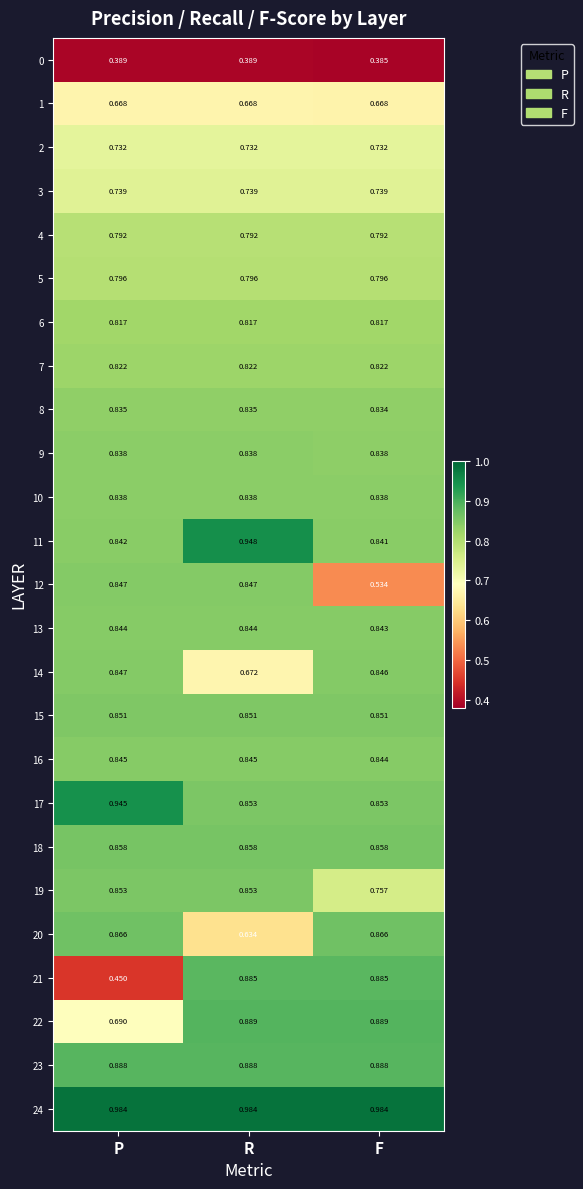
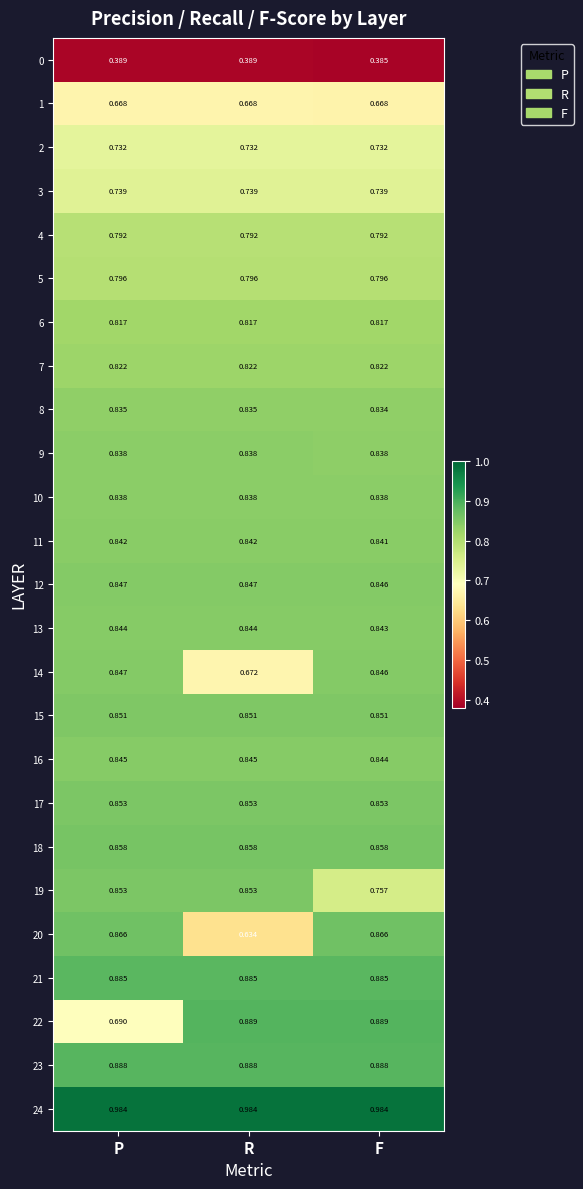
  {
    "0": {
      "P": 0.389,
      "R": 0.389,
      "F": 0.385
    },
    "1": {
      "P": 0.668,
      "R": 0.668,
      "F": 0.668
    },
    "2": {
      "P": 0.732,
      "R": 0.732,
      "F": 0.732
    },
    "3": {
      "P": 0.739,
      "R": 0.739,
      "F": 0.739
    },
    "4": {
      "P": 0.792,
      "R": 0.792,
      "F": 0.792
    },
    "5": {
      "P": 0.796,
      "R": 0.796,
      "F": 0.796
    },
    "6": {
      "P": 0.817,
      "R": 0.817,
      "F": 0.817
    },
    "7": {
      "P": 0.822,
      "R": 0.822,
      "F": 0.822
    },
    "8": {
      "P": 0.835,
      "R": 0.835,
      "F": 0.834
    },
    "9": {
      "P": 0.838,
      "R": 0.838,
      "F": 0.838
    },
    "10": {
      "P": 0.838,
      "R": 0.838,
      "F": 0.838
    },
    "11": {
      "P": 0.842,
-     "R": 0.948,
+     "R": 0.842,
      "F": 0.841
    },
    "12": {
      "P": 0.847,
      "R": 0.847,
-     "F": 0.534
+     "F": 0.846
    },
    "13": {
      "P": 0.844,
      "R": 0.844,
      "F": 0.843
    },
    "14": {
      "P": 0.847,
      "R": 0.672,
      "F": 0.846
    },
    "15": {
      "P": 0.851,
      "R": 0.851,
      "F": 0.851
    },
    "16": {
      "P": 0.845,
      "R": 0.845,
      "F": 0.844
    },
    "17": {
-     "P": 0.945,
+     "P": 0.853,
      "R": 0.853,
      "F": 0.853
    },
    "18": {
      "P": 0.858,
      "R": 0.858,
      "F": 0.858
    },
    "19": {
      "P": 0.853,
      "R": 0.853,
      "F": 0.757
    },
    "20": {
      "P": 0.866,
      "R": 0.634,
      "F": 0.866
    },
    "21": {
-     "P": 0.450,
+     "P": 0.885,
      "R": 0.885,
      "F": 0.885
    },
    "22": {
      "P": 0.690,
      "R": 0.889,
      "F": 0.889
    },
    "23": {
      "P": 0.888,
      "R": 0.888,
      "F": 0.888
    },
    "24": {
      "P": 0.984,
      "R": 0.984,
      "F": 0.984
    }
  }
